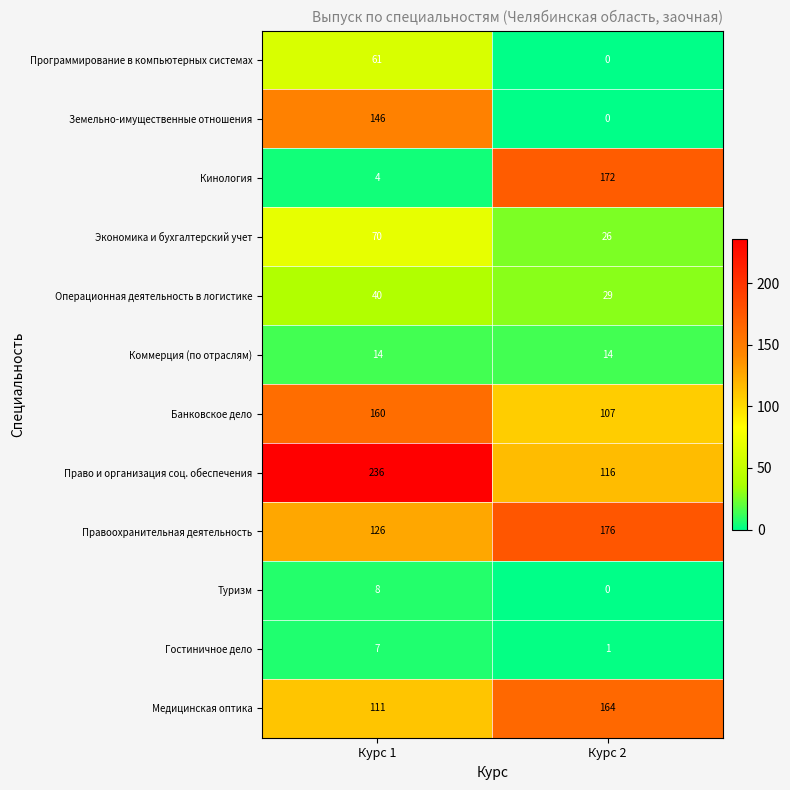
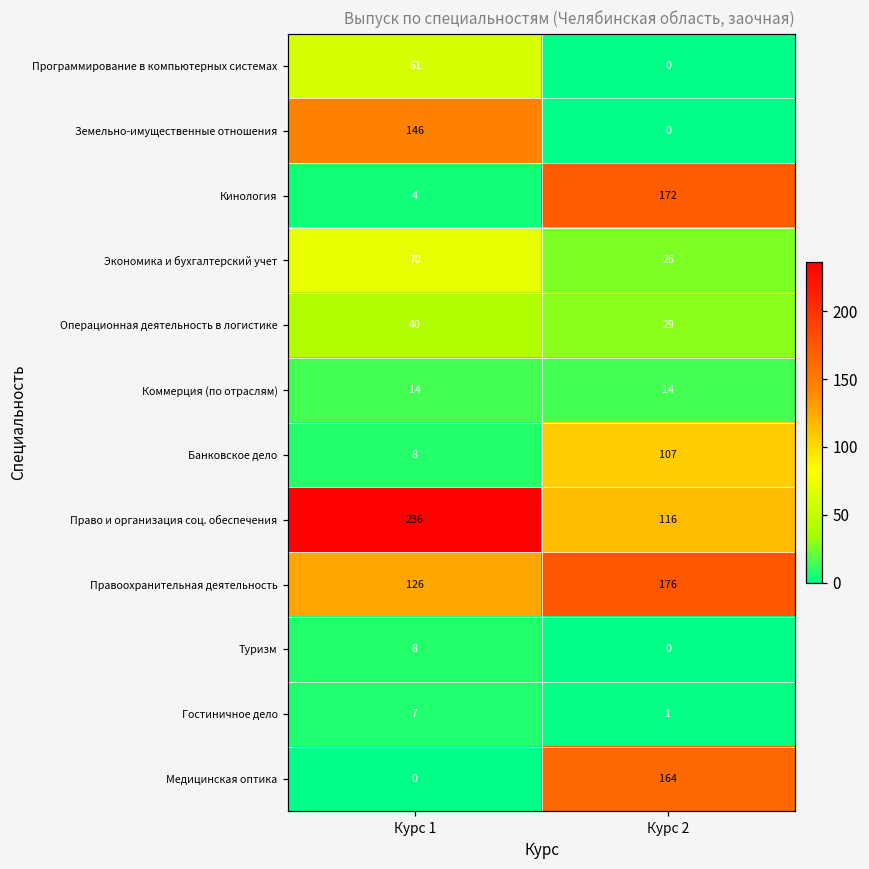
  {
    "Программирование в компьютерных системах": {
      "Курс 1": 61,
      "Курс 2": 0
    },
    "Земельно-имущественные отношения": {
      "Курс 1": 146,
      "Курс 2": 0
    },
    "Кинология": {
      "Курс 1": 4,
      "Курс 2": 172
    },
    "Экономика и бухгалтерский учет": {
      "Курс 1": 70,
      "Курс 2": 26
    },
    "Операционная деятельность в логистике": {
      "Курс 1": 40,
      "Курс 2": 29
    },
    "Коммерция (по отраслям)": {
      "Курс 1": 14,
      "Курс 2": 14
    },
    "Банковское дело": {
-     "Курс 1": 160,
+     "Курс 1": 8,
      "Курс 2": 107
    },
    "Право и организация соц. обеспечения": {
      "Курс 1": 236,
      "Курс 2": 116
    },
    "Правоохранительная деятельность": {
      "Курс 1": 126,
      "Курс 2": 176
    },
    "Туризм": {
      "Курс 1": 8,
      "Курс 2": 0
    },
    "Гостиничное дело": {
      "Курс 1": 7,
      "Курс 2": 1
    },
    "Медицинская оптика": {
-     "Курс 1": 111,
+     "Курс 1": 0,
      "Курс 2": 164
    }
  }
